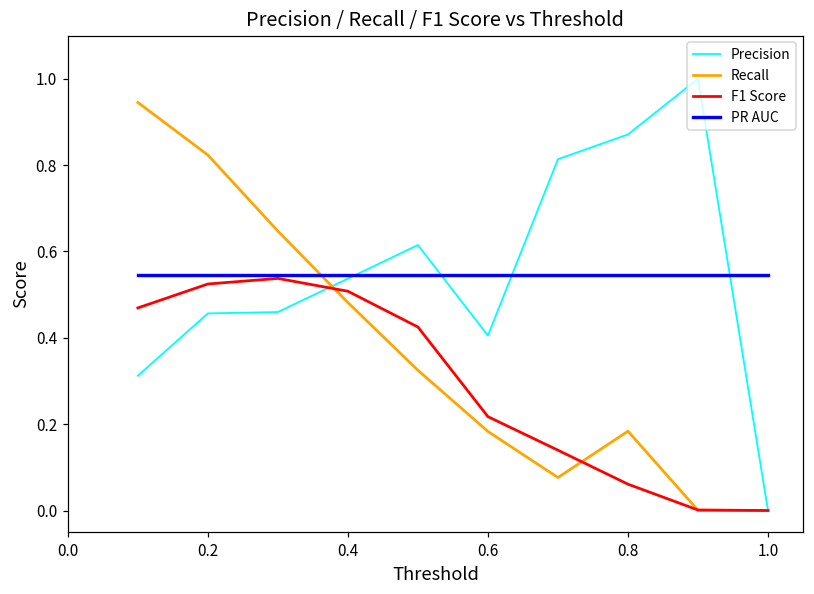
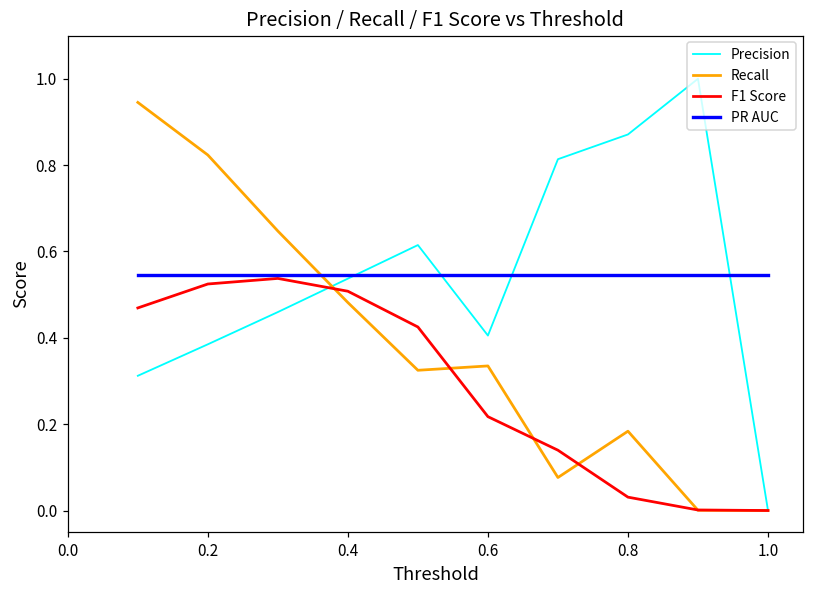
  {
    "Precision": {
-     "0.2": 0.46,
+     "0.2": 0.38,
      "0.4": 0.54,
      "0.6": 0.41,
      "0.8": 0.87
    },
    "Recall": {
      "0.2": 0.82,
      "0.4": 0.48,
-     "0.6": 0.18,
+     "0.6": 0.33,
      "0.8": 0.18
    },
    "F1 Score": {
      "0.2": 0.52,
      "0.4": 0.51,
      "0.6": 0.22,
-     "0.8": 0.06
+     "0.8": 0.03
    },
    "PR AUC": {
      "0.2": 0.55,
      "0.4": 0.55,
      "0.6": 0.55,
      "0.8": 0.55,
      "1.0": 0.55
    }
  }
